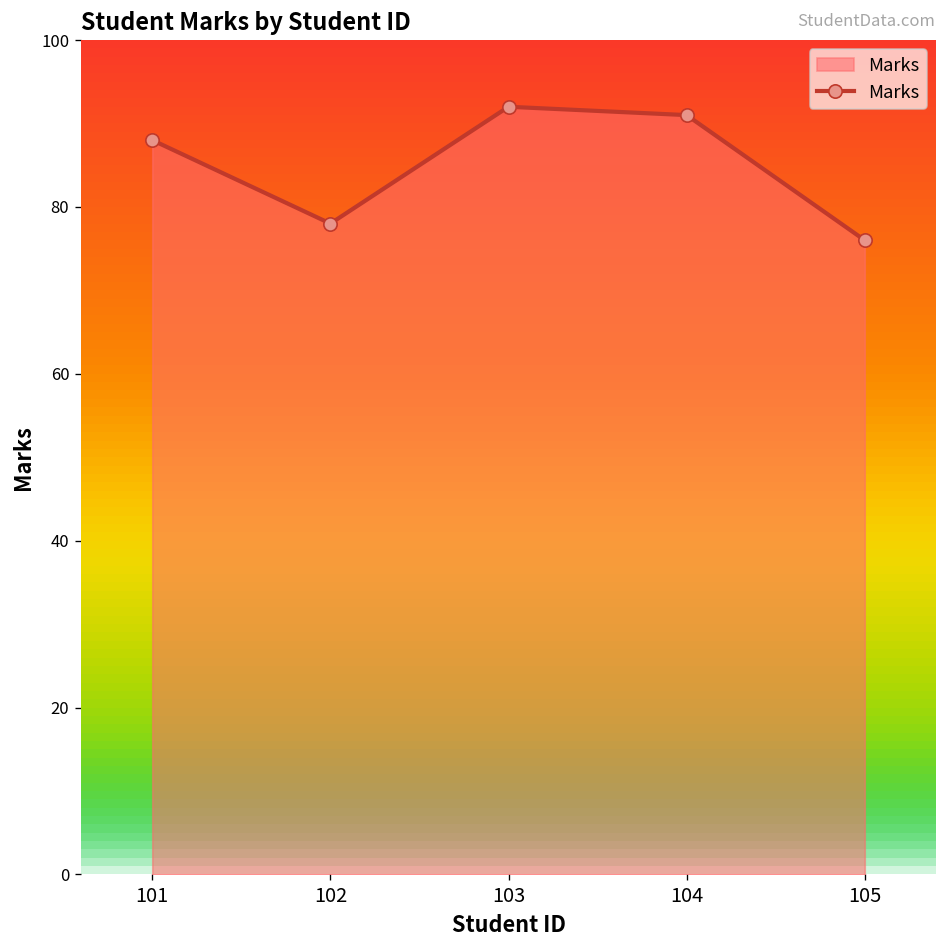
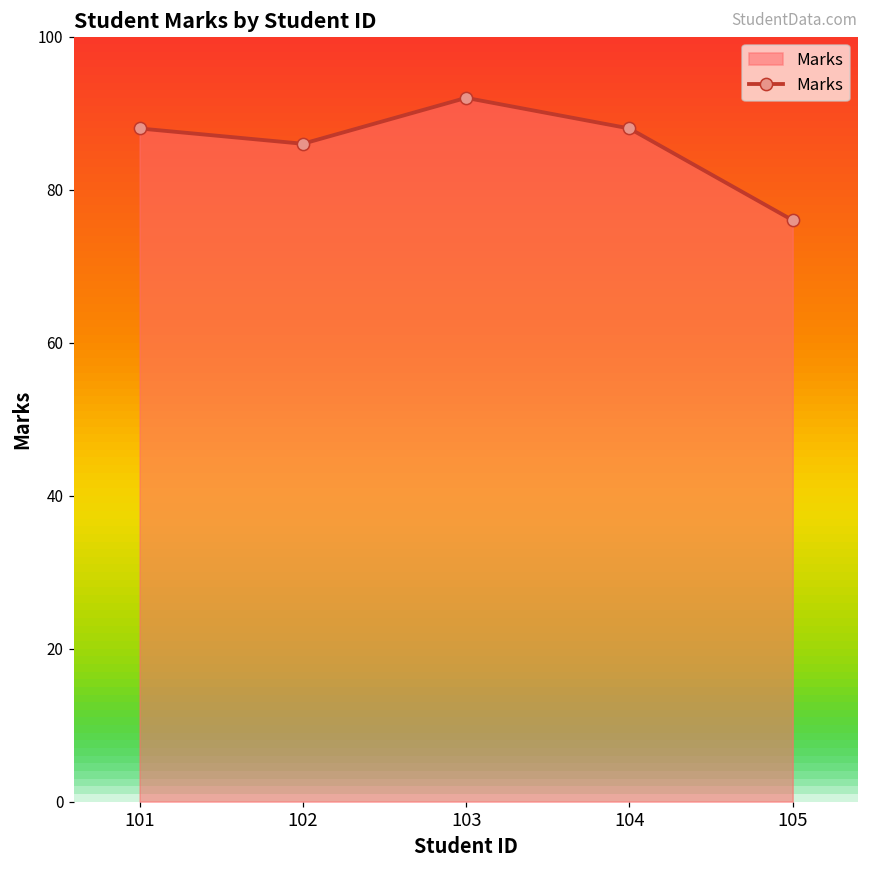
  {
    "101": 88,
-   "102": 78,
+   "102": 86,
    "103": 92,
-   "104": 91,
+   "104": 88,
    "105": 76
  }
